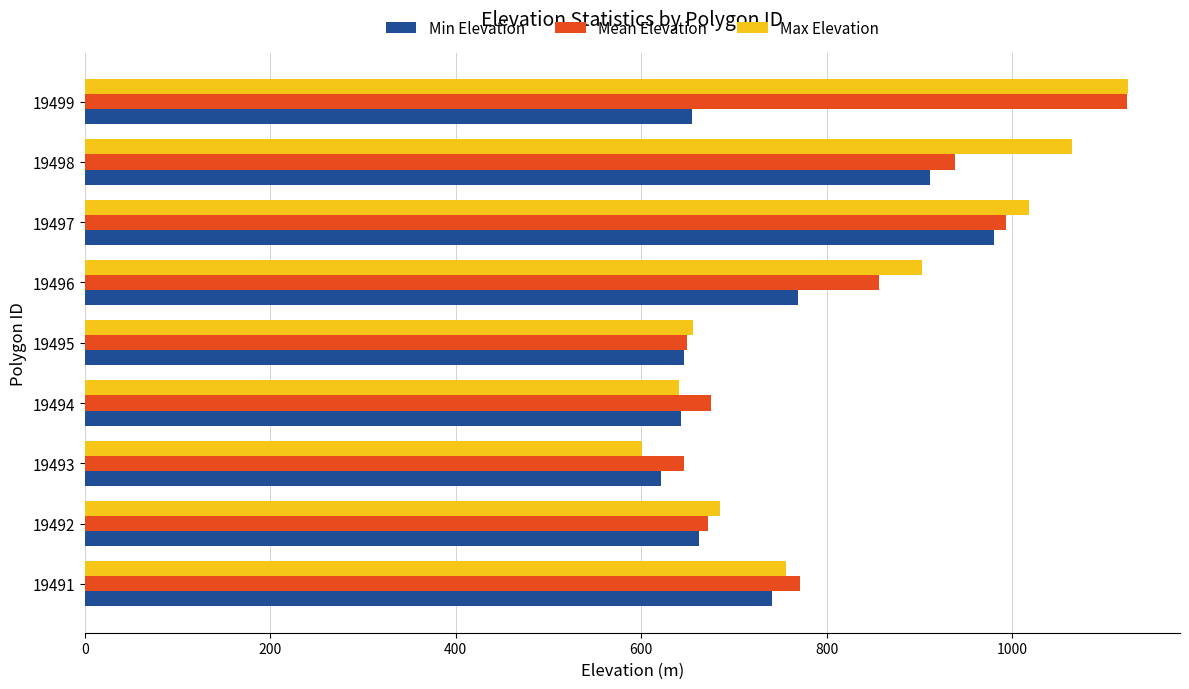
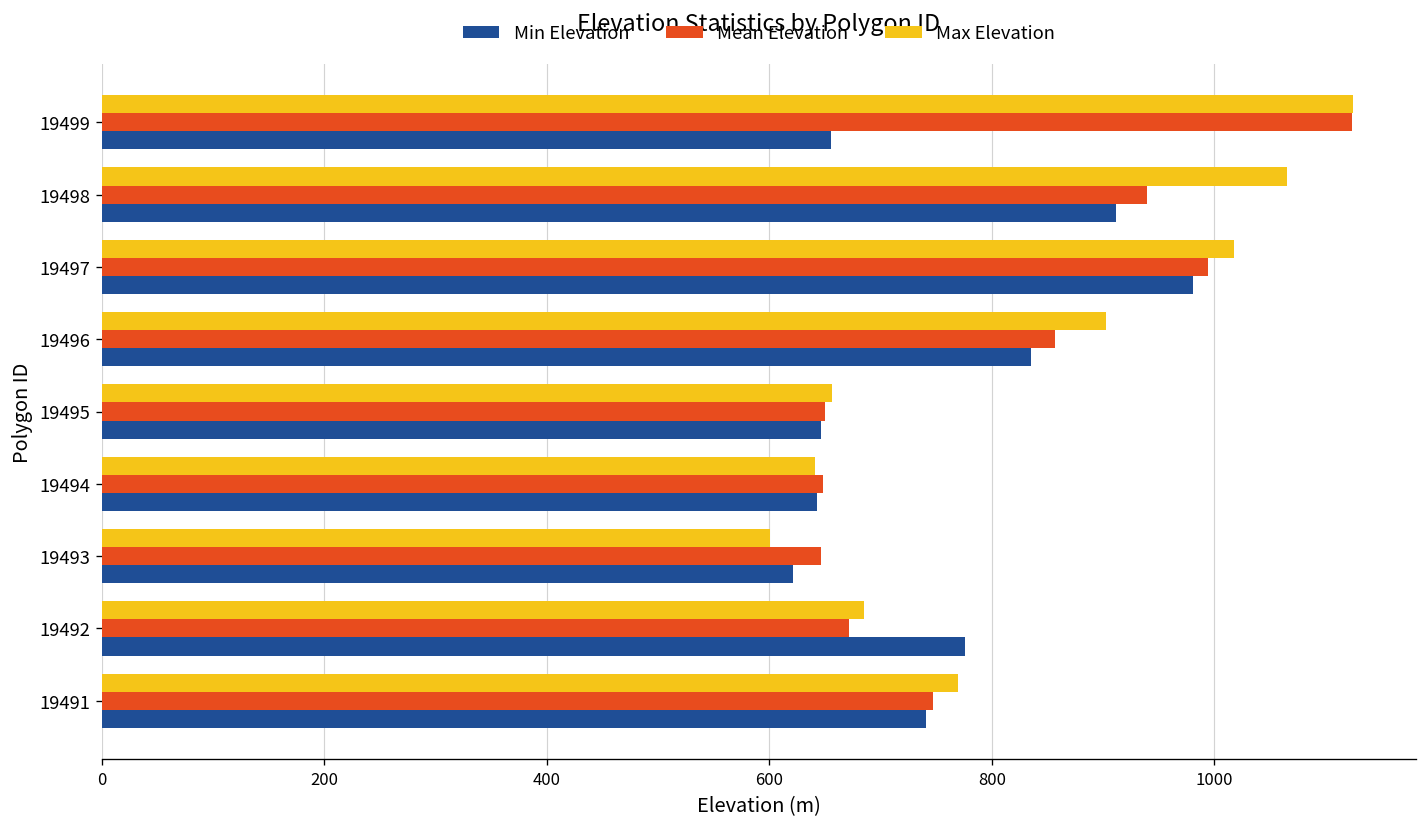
  {
    "Min Elevation": {
      "19499": 660,
      "19498": 910,
      "19497": 980,
-     "19496": 770,
+     "19496": 840,
      "19495": 650,
      "19494": 640,
      "19493": 620,
-     "19492": 660,
+     "19492": 780,
      "19491": 740
    },
    "Mean Elevation": {
      "19499": 1120,
      "19498": 940,
      "19497": 990,
      "19496": 860,
      "19495": 650,
-     "19494": 680,
+     "19494": 650,
      "19493": 650,
      "19492": 670,
-     "19491": 770
+     "19491": 750
    },
    "Max Elevation": {
      "19499": 1130,
      "19498": 1070,
      "19497": 1020,
      "19496": 900,
      "19495": 660,
      "19494": 640,
      "19493": 600,
      "19492": 690,
-     "19491": 760
+     "19491": 770
    }
  }
